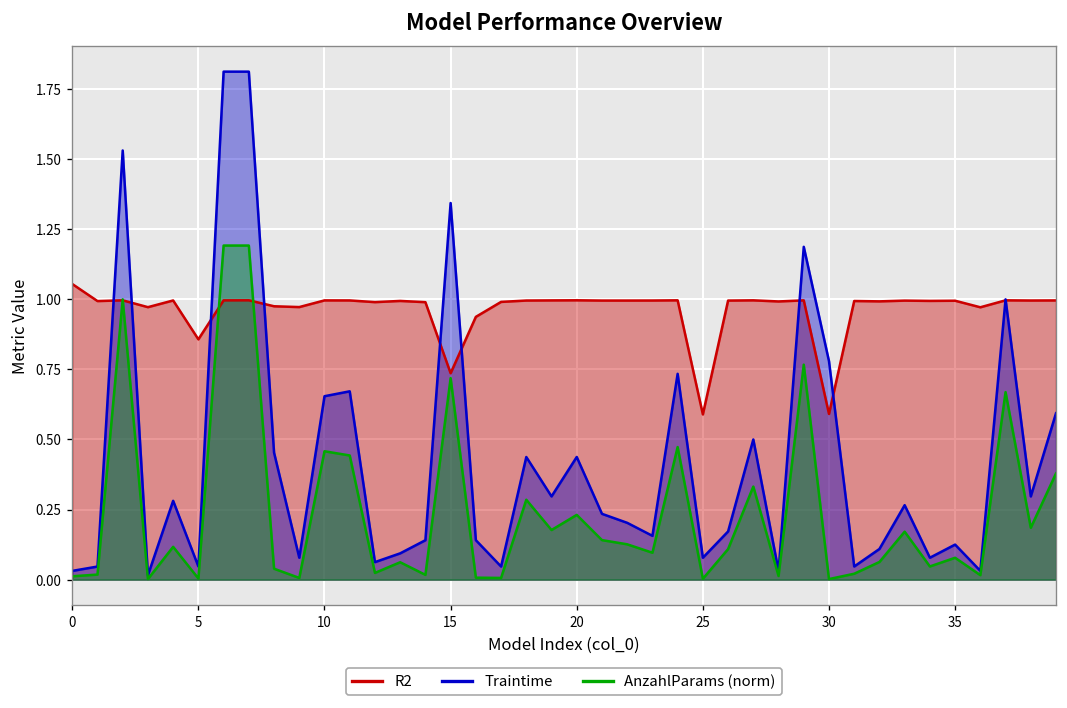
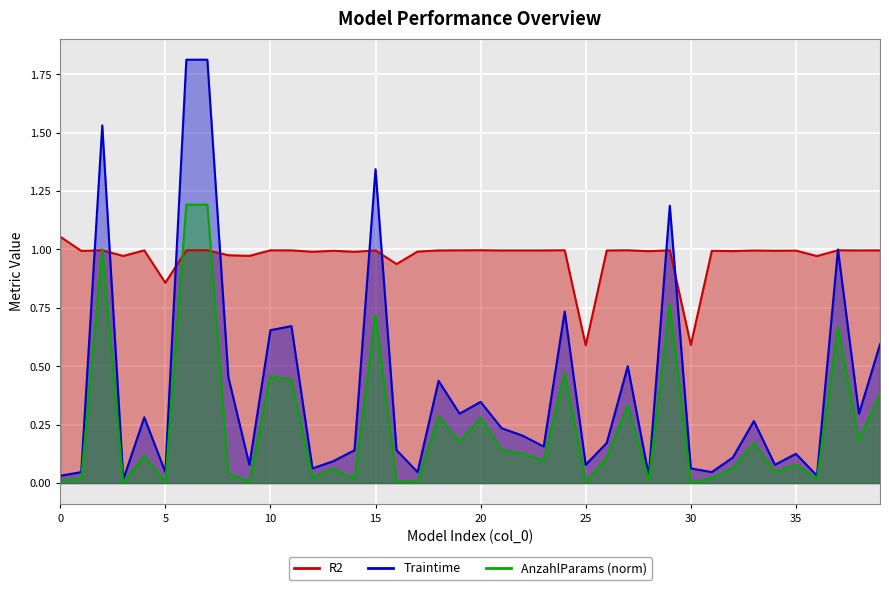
  {
    "R2": {
      "0": 1.05,
      "5": 0.86,
      "10": 1.00,
-     "15": 0.74,
+     "15": 1.00,
      "20": 1.00,
      "25": 0.59,
      "30": 0.59,
      "35": 1.00
    },
    "Traintime": {
      "0": 0.03,
      "5": 0.05,
      "10": 0.65,
      "15": 1.34,
-     "20": 0.44,
+     "20": 0.35,
      "25": 0.08,
-     "30": 0.78,
+     "30": 0.06,
      "35": 0.12
    },
    "AnzahlParams (norm)": {
      "0": 0.01,
      "5": 0.00,
      "10": 0.46,
      "15": 0.72,
-     "20": 0.23,
+     "20": 0.28,
      "25": 0.00,
      "30": 0.00,
      "35": 0.08
    }
  }
